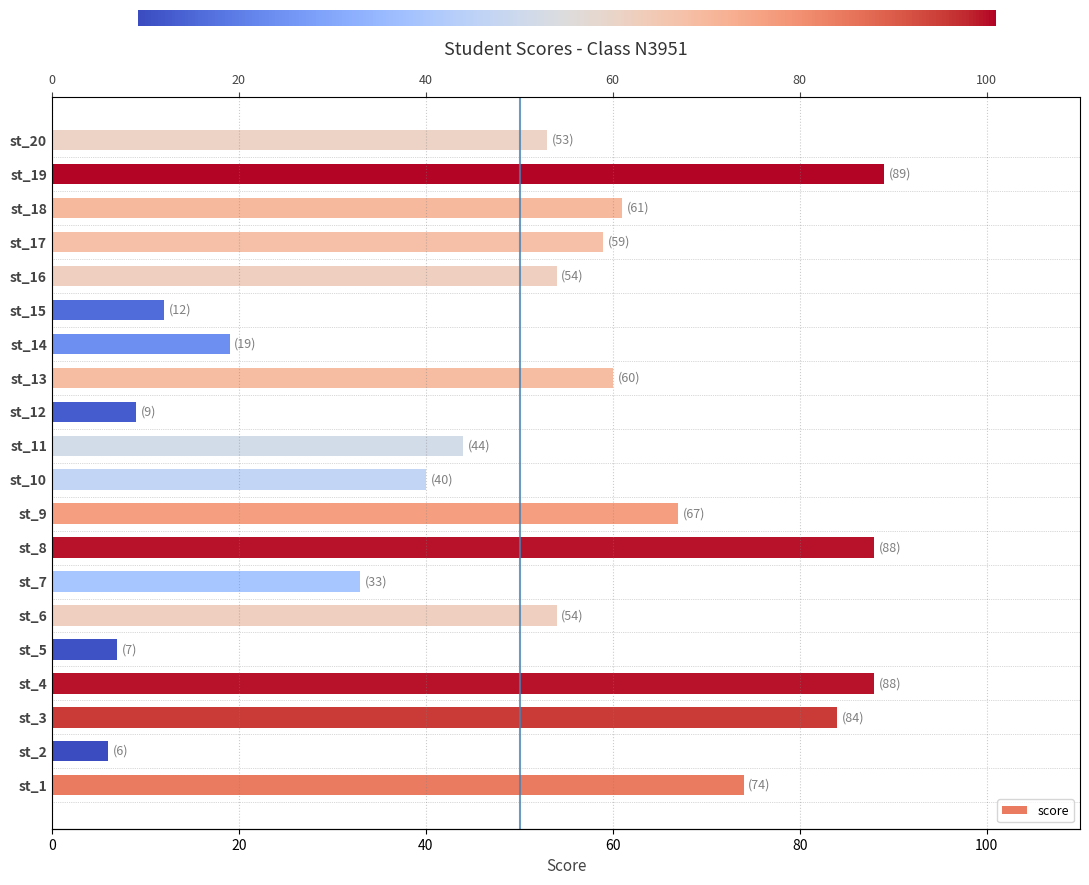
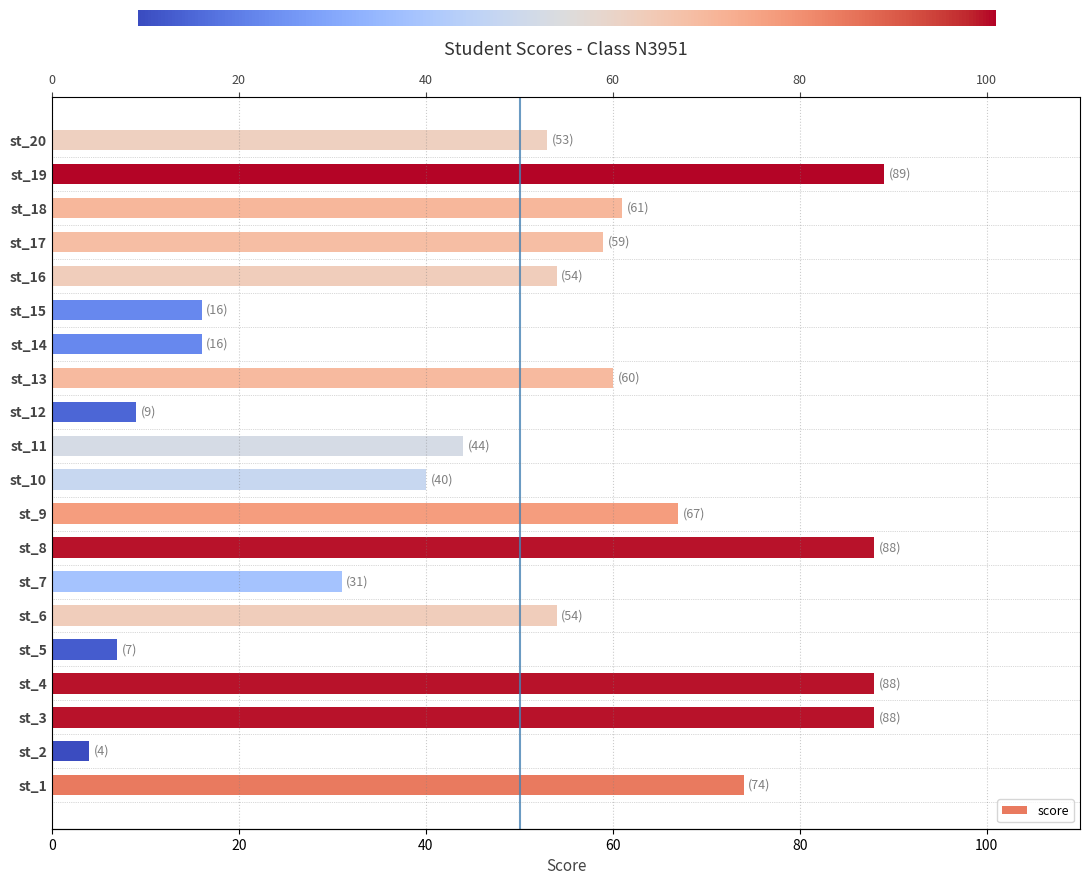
  {
    "st_20": "(53)",
    "st_19": "(89)",
    "st_18": "(61)",
    "st_17": "(59)",
    "st_16": "(54)",
-   "st_15": "(12)",
-   "st_14": "(19)",
+   "st_15": "(16)",
+   "st_14": "(16)",
    "st_13": "(60)",
    "st_12": "(9)",
    "st_11": "(44)",
    "st_10": "(40)",
    "st_9": "(67)",
    "st_8": "(88)",
-   "st_7": "(33)",
+   "st_7": "(31)",
    "st_6": "(54)",
    "st_5": "(7)",
    "st_4": "(88)",
-   "st_3": "(84)",
-   "st_2": "(6)",
+   "st_3": "(88)",
+   "st_2": "(4)",
    "st_1": "(74)"
  }
